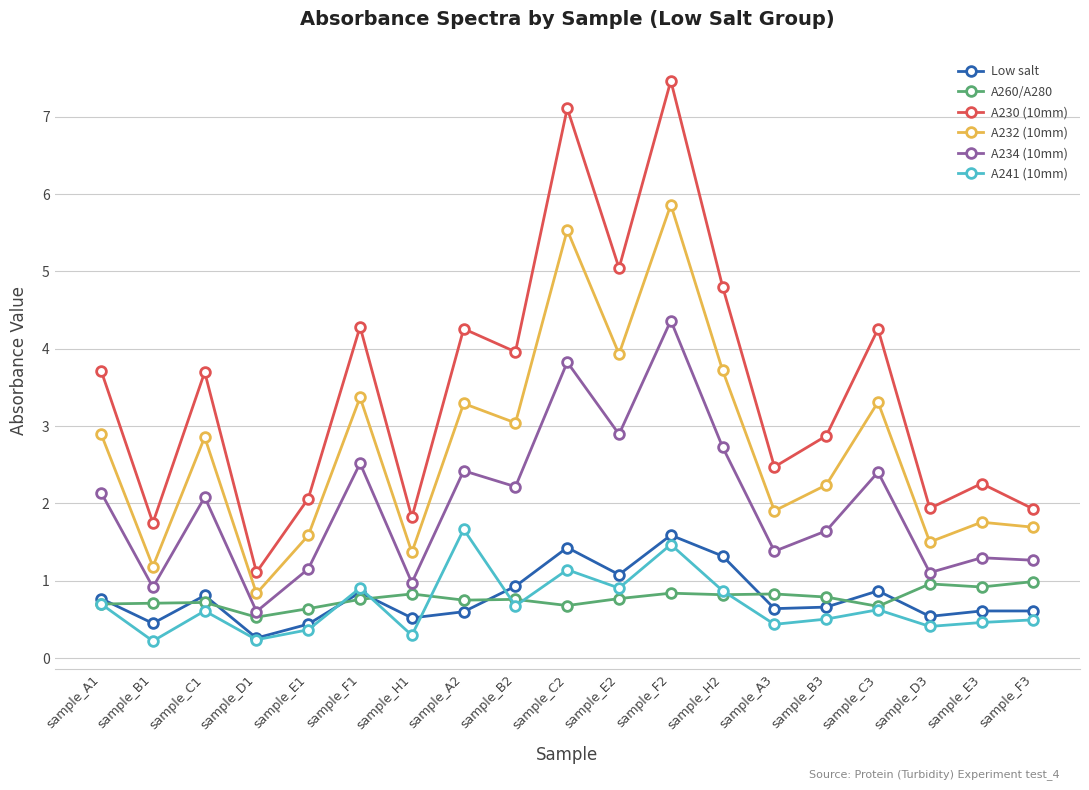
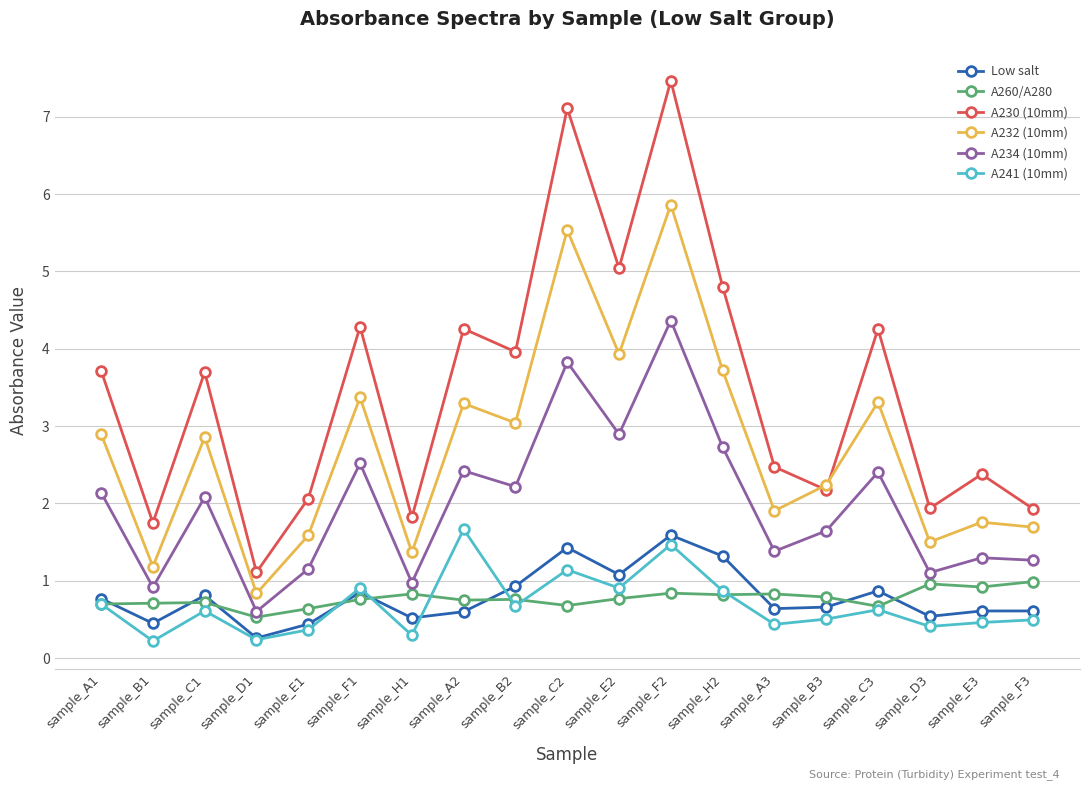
  {
    "Low salt": {
      "sample_A1": 0.8,
      "sample_B1": 0.5,
      "sample_C1": 0.8,
      "sample_E1": 0.4,
      "sample_F1": 0.9,
      "sample_H1": 0.5,
      "sample_A2": 0.6,
      "sample_B2": 0.9,
      "sample_C2": 1.4,
      "sample_E2": 1.1,
      "sample_F2": 1.6,
      "sample_H2": 1.3,
      "sample_A3": 0.6,
      "sample_B3": 0.7,
      "sample_C3": 0.9,
      "sample_D3": 0.5,
      "sample_E3": 0.6,
      "sample_F3": 0.6
    },
    "A260/A280": {
      "sample_B1": 0.7,
      "sample_C1": 0.7,
      "sample_D1": 0.5,
      "sample_E1": 0.6,
      "sample_F1": 0.8,
      "sample_H1": 0.8,
      "sample_A2": 0.8,
      "sample_B2": 0.8,
      "sample_C2": 0.7,
      "sample_E2": 0.8,
      "sample_F2": 0.8,
      "sample_H2": 0.8,
      "sample_A3": 0.8,
      "sample_B3": 0.8,
      "sample_C3": 0.7,
      "sample_D3": 1.0,
      "sample_E3": 0.9,
      "sample_F3": 1.0
    },
    "A230 (10mm)": {
      "sample_A1": 3.7,
      "sample_B1": 1.8,
      "sample_C1": 3.7,
      "sample_D1": 1.1,
      "sample_E1": 2.1,
      "sample_F1": 4.3,
      "sample_H1": 1.8,
      "sample_A2": 4.3,
      "sample_B2": 4.0,
      "sample_C2": 7.1,
      "sample_E2": 5.0,
      "sample_F2": 7.5,
      "sample_H2": 4.8,
      "sample_A3": 2.5,
-     "sample_B3": 2.9,
+     "sample_B3": 2.2,
      "sample_C3": 4.3,
      "sample_D3": 1.9,
-     "sample_E3": 2.3,
+     "sample_E3": 2.4,
      "sample_F3": 1.9
    },
    "A232 (10mm)": {
      "sample_A1": 2.9,
      "sample_B1": 1.2,
      "sample_C1": 2.9,
      "sample_D1": 0.8,
      "sample_E1": 1.6,
      "sample_F1": 3.4,
      "sample_H1": 1.4,
      "sample_A2": 3.3,
      "sample_B2": 3.0,
      "sample_C2": 5.5,
      "sample_E2": 3.9,
      "sample_F2": 5.9,
      "sample_H2": 3.7,
      "sample_A3": 1.9,
      "sample_B3": 2.2,
      "sample_C3": 3.3,
      "sample_D3": 1.5,
      "sample_E3": 1.8,
      "sample_F3": 1.7
    },
    "A234 (10mm)": {
      "sample_A1": 2.1,
      "sample_B1": 0.9,
      "sample_C1": 2.1,
      "sample_D1": 0.6,
      "sample_E1": 1.2,
      "sample_F1": 2.5,
      "sample_H1": 1.0,
      "sample_A2": 2.4,
      "sample_B2": 2.2,
      "sample_C2": 3.8,
      "sample_E2": 2.9,
      "sample_F2": 4.4,
      "sample_H2": 2.7,
      "sample_A3": 1.4,
      "sample_B3": 1.6,
      "sample_C3": 2.4,
      "sample_D3": 1.1,
      "sample_E3": 1.3,
      "sample_F3": 1.3
    },
    "A241 (10mm)": {
      "sample_B1": 0.2,
      "sample_C1": 0.6,
      "sample_E1": 0.4,
      "sample_F1": 0.9,
      "sample_H1": 0.3,
      "sample_A2": 1.7,
      "sample_B2": 0.7,
      "sample_C2": 1.1,
      "sample_E2": 0.9,
      "sample_F2": 1.5,
      "sample_H2": 0.9,
      "sample_A3": 0.4,
      "sample_B3": 0.5,
      "sample_C3": 0.6,
      "sample_D3": 0.4,
      "sample_E3": 0.5,
      "sample_F3": 0.5
    }
  }
